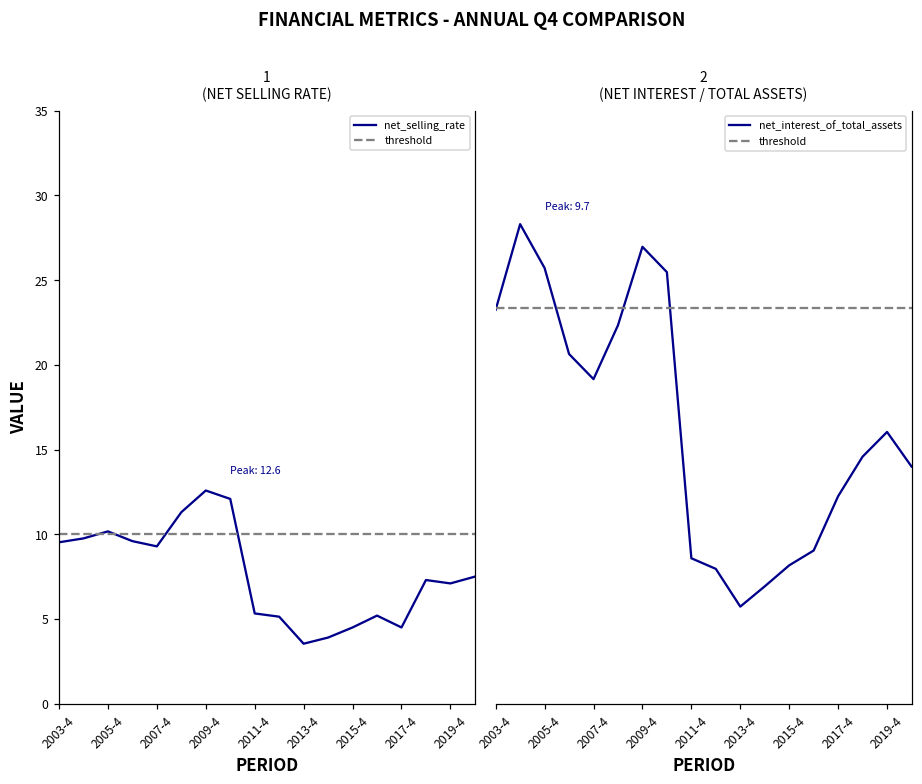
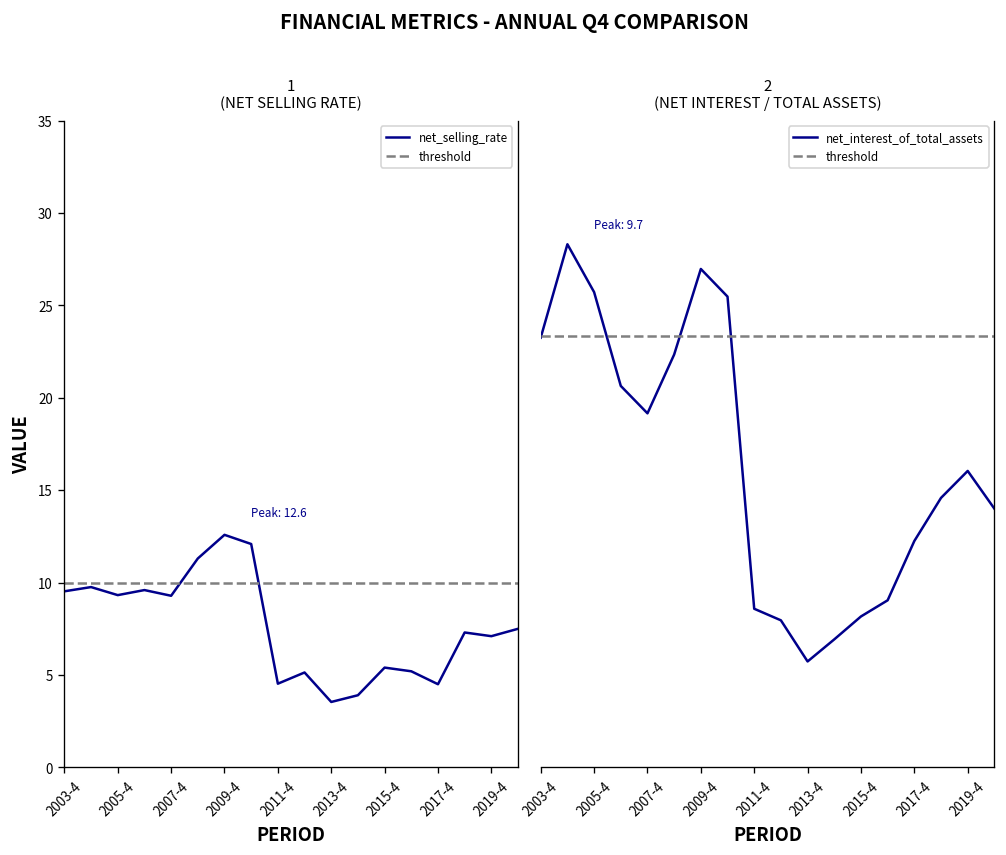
  {
    "1 (NET SELLING RATE)": {
      "2003-4": 9.5,
-     "2005-4": 10.2,
+     "2005-4": 9.3,
      "2007-4": 9.3,
      "2009-4": 12.6,
-     "2011-4": 5.3,
+     "2011-4": 4.5,
      "2013-4": 3.5,
-     "2015-4": 4.5,
+     "2015-4": 5.4,
      "2017-4": 4.5,
      "2019-4": 7.1
    }
  }
